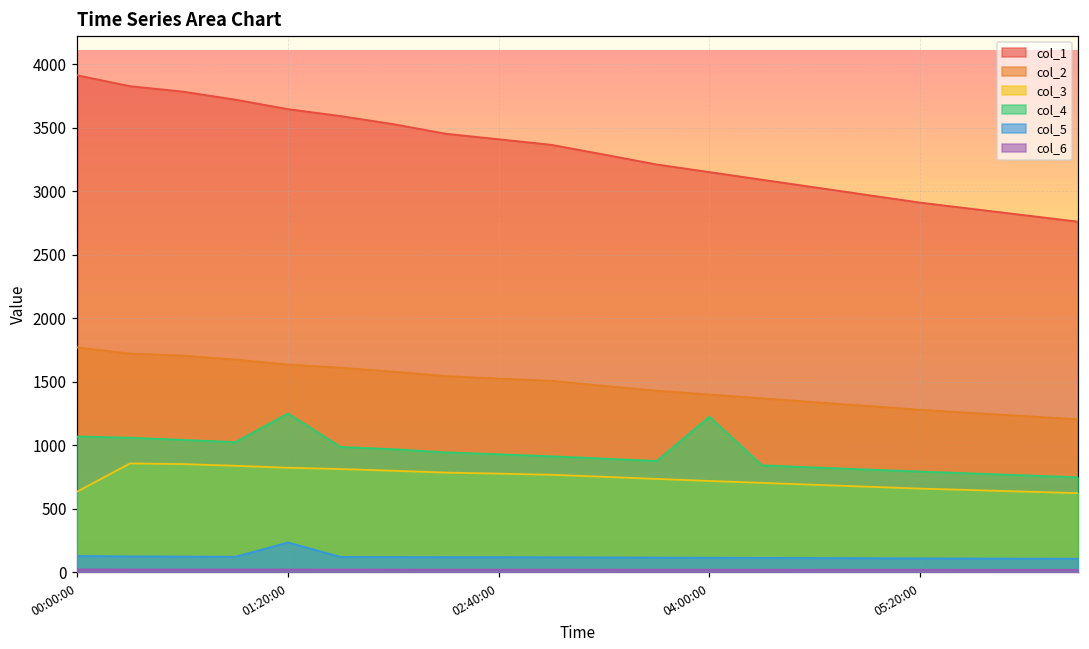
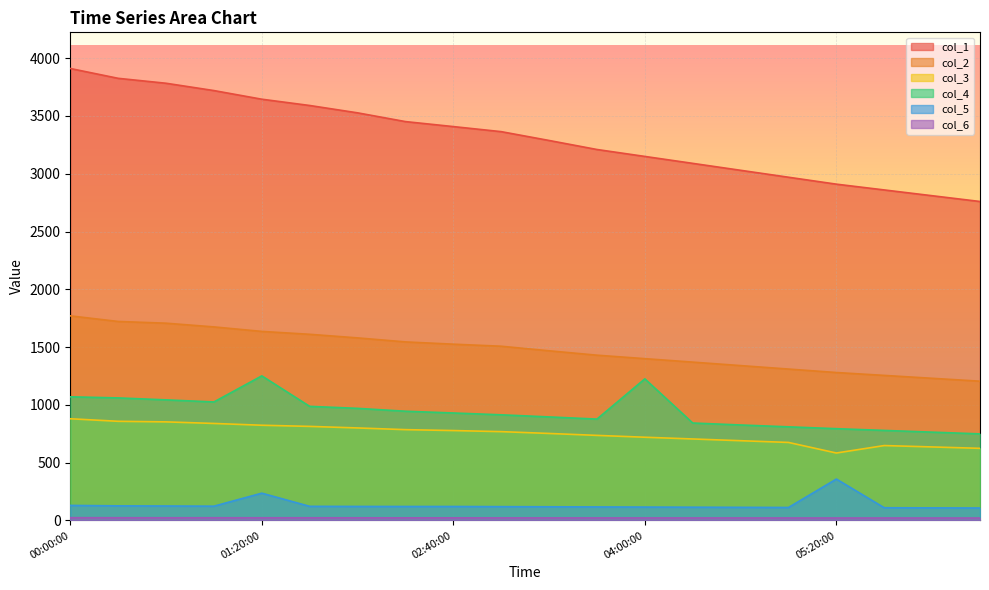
  {
    "col_3": {
-     "00:00:00": 640,
+     "00:00:00": 880,
      "01:20:00": 820,
      "02:40:00": 780,
      "04:00:00": 720,
-     "05:20:00": 660
+     "05:20:00": 580
    },
    "col_4": {
      "00:00:00": 1070,
      "01:20:00": 1250,
      "02:40:00": 930,
      "04:00:00": 1230,
      "05:20:00": 790
    },
    "col_5": {
      "00:00:00": 130,
      "01:20:00": 240,
      "02:40:00": 120,
      "04:00:00": 120,
-     "05:20:00": 110
+     "05:20:00": 360
    },
    "col_6": {
      "00:00:00": 20,
      "01:20:00": 20,
      "02:40:00": 20,
      "04:00:00": 20,
      "05:20:00": 20
    }
  }
